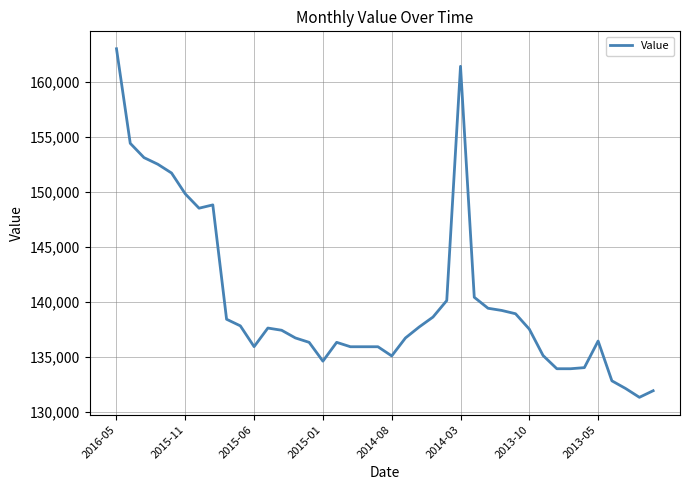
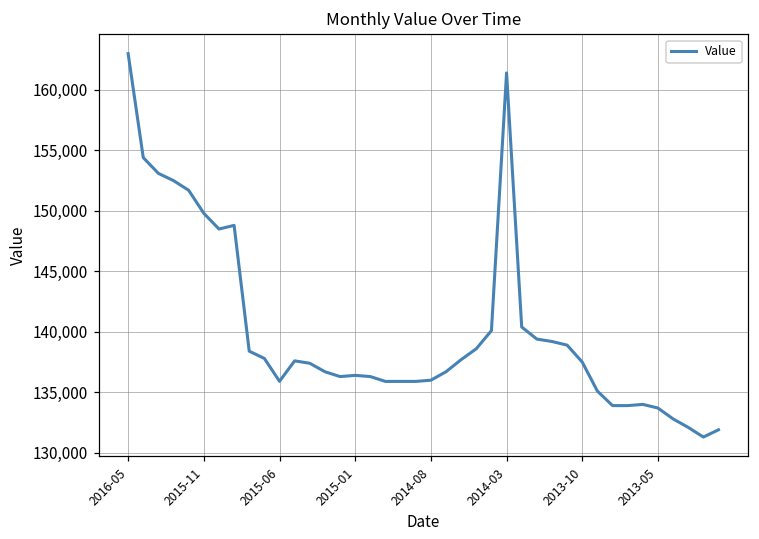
  {
    "2016-05": "163,000",
    "2015-11": "149,800",
    "2015-06": "135,900",
-   "2015-01": "134,600",
-   "2014-08": "135,100",
+   "2015-01": "136,400",
+   "2014-08": "136,000",
    "2014-03": "161,400",
    "2013-10": "137,500",
-   "2013-05": "136,400"
+   "2013-05": "133,700"
  }
